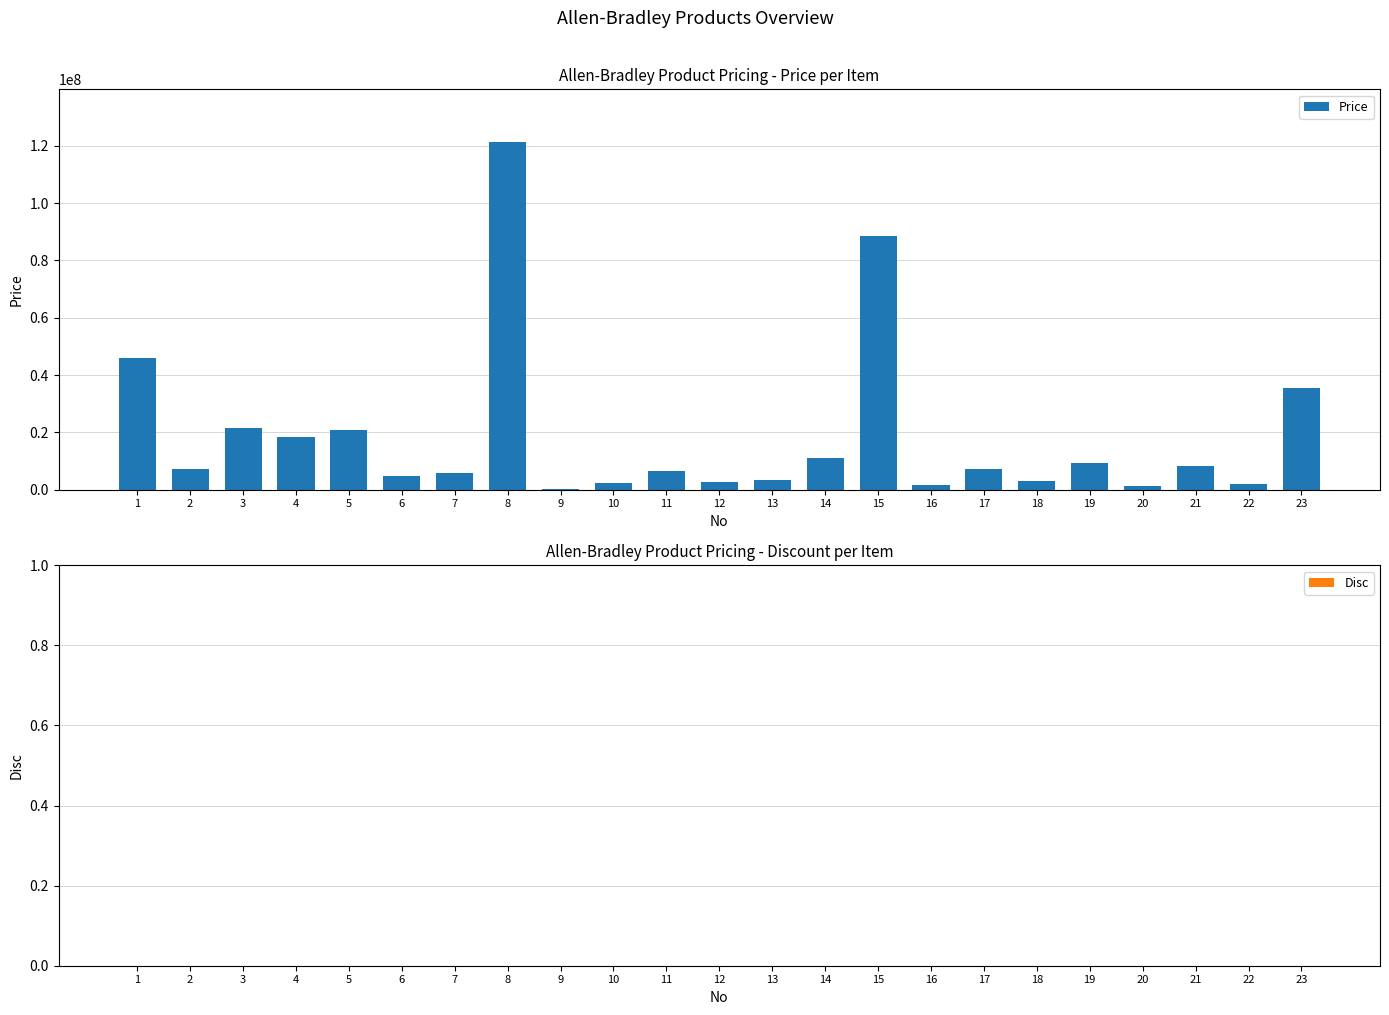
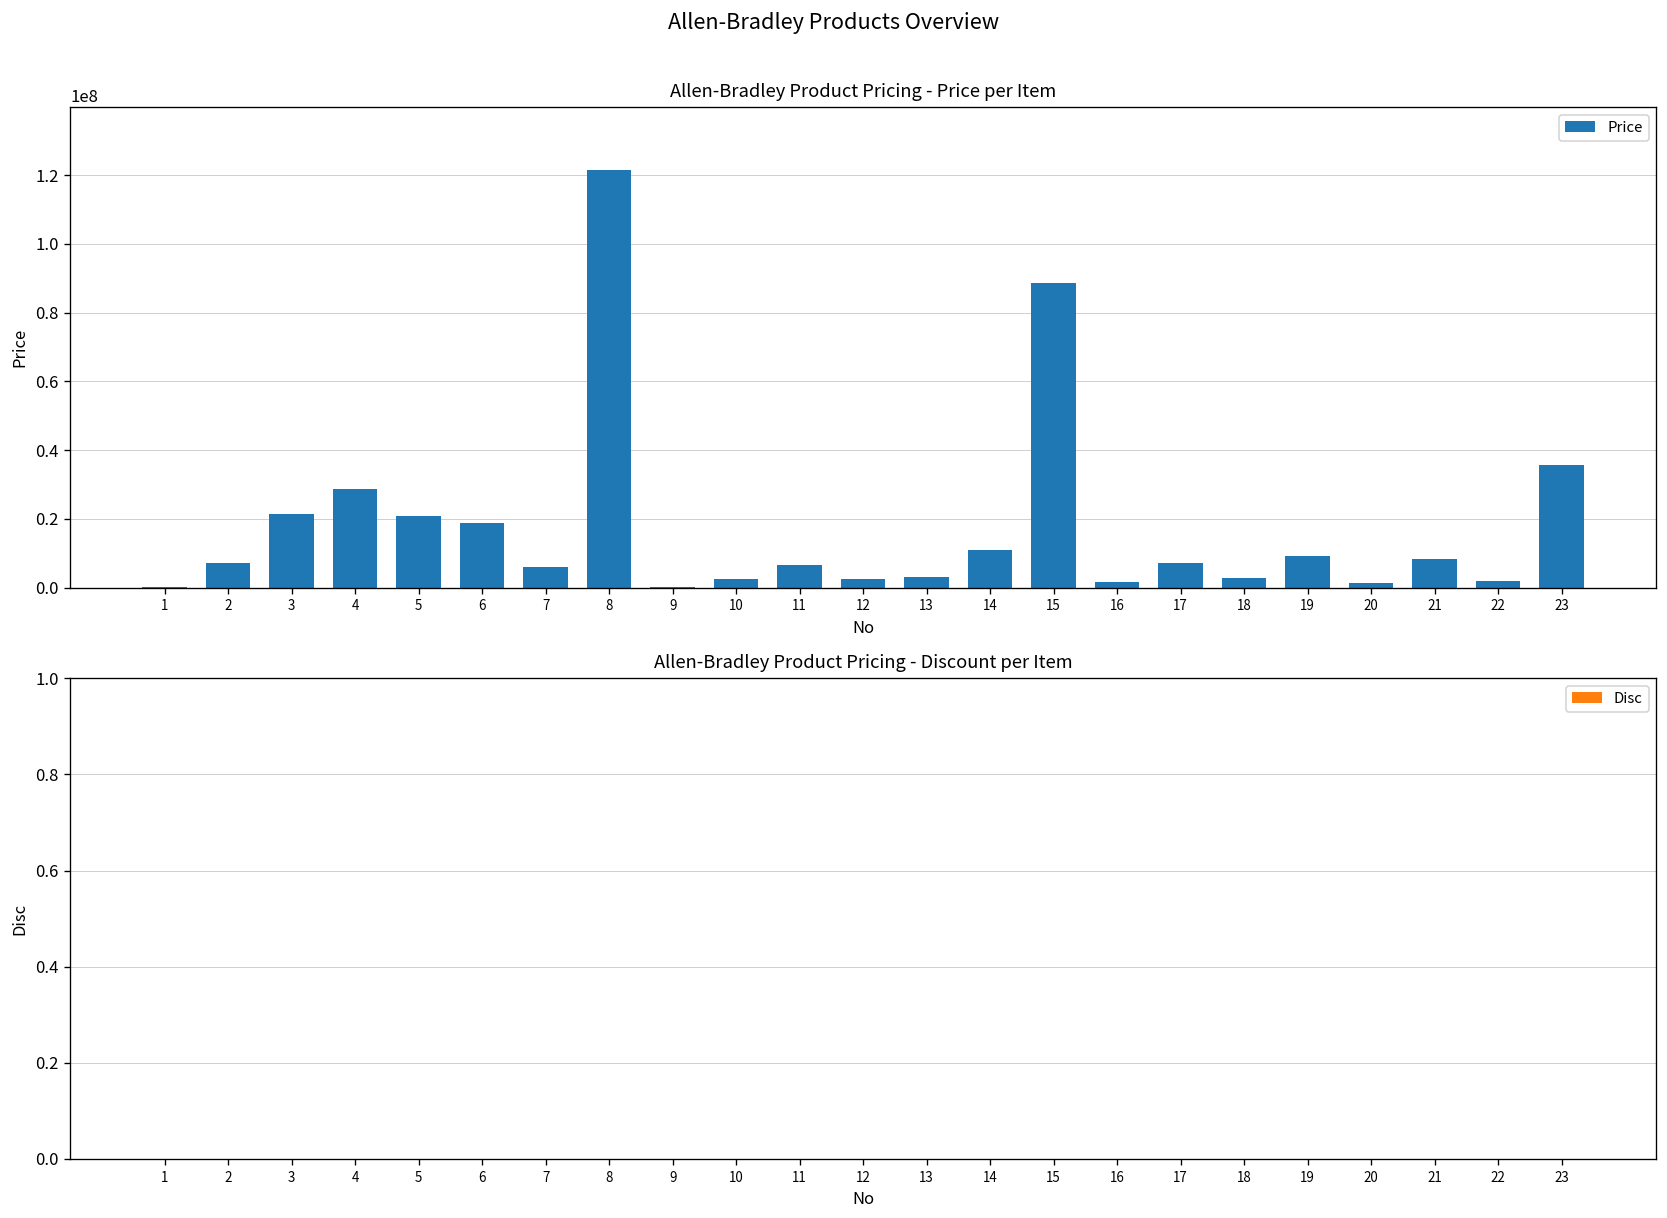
  {
    "Allen-Bradley Product Pricing - Price per Item": {
-     "1": 46000000,
+     "1": 0,
      "2": 7000000,
      "3": 22000000,
-     "4": 18000000,
+     "4": 29000000,
      "5": 21000000,
-     "6": 5000000,
+     "6": 19000000,
      "7": 6000000,
      "8": 122000000,
      "10": 2000000,
      "11": 7000000,
      "12": 3000000,
      "13": 3000000,
      "14": 11000000,
      "15": 89000000,
      "16": 2000000,
      "17": 7000000,
      "18": 3000000,
      "19": 9000000,
      "20": 1000000,
      "21": 8000000,
      "22": 2000000,
      "23": 36000000
    },
    "Allen-Bradley Product Pricing - Discount per Item": {
      "1": 0.00,
      "2": 0.00,
      "3": 0.00,
      "4": 0.00,
      "5": 0.00,
      "6": 0.00,
      "7": 0.00,
      "8": 0.00,
      "9": 0.00,
      "10": 0.00,
      "11": 0.00,
      "12": 0.00,
      "13": 0.00,
      "14": 0.00,
      "15": 0.00,
      "16": 0.00,
      "17": 0.00,
      "18": 0.00,
      "19": 0.00,
      "20": 0.00,
      "21": 0.00,
      "22": 0.00,
      "23": 0.00
    }
  }
